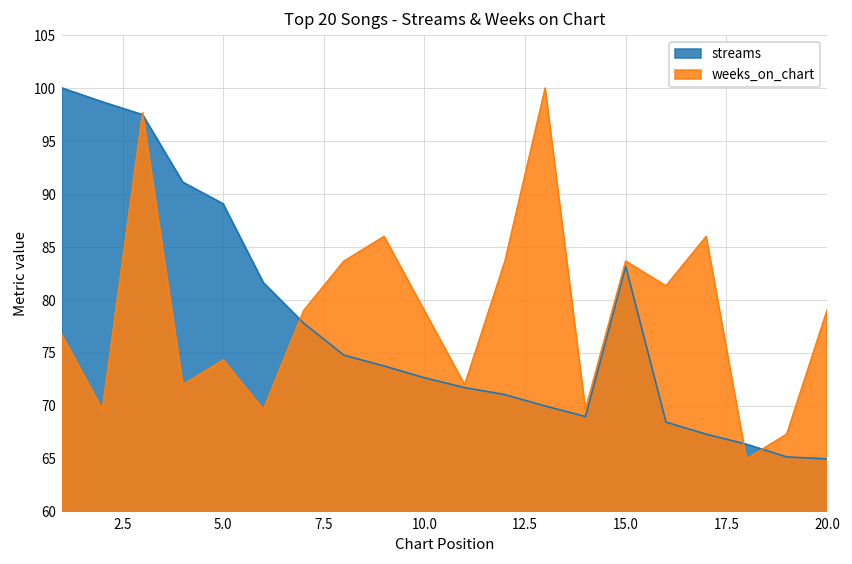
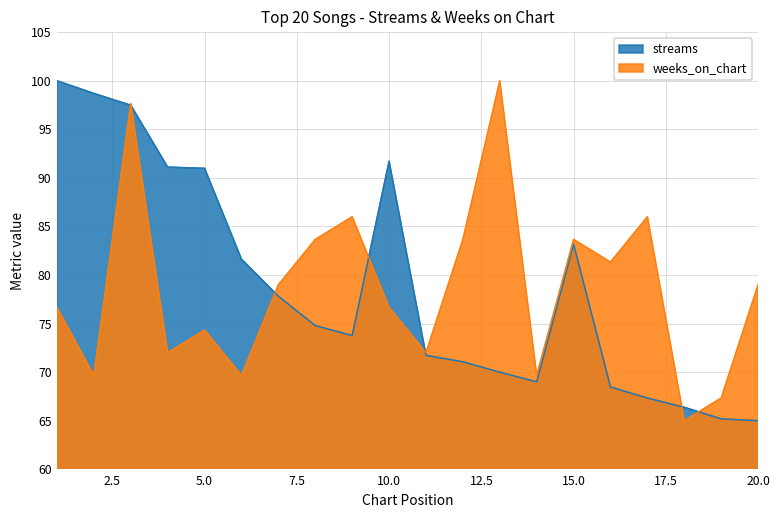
  {
    "streams": {
-     "5.0": 89,
-     "10.0": 73,
+     "5.0": 91,
+     "10.0": 92,
      "15.0": 83,
      "20.0": 65
    },
    "weeks_on_chart": {
      "5.0": 74,
-     "10.0": 79,
+     "10.0": 77,
      "15.0": 84,
      "20.0": 79
    }
  }
